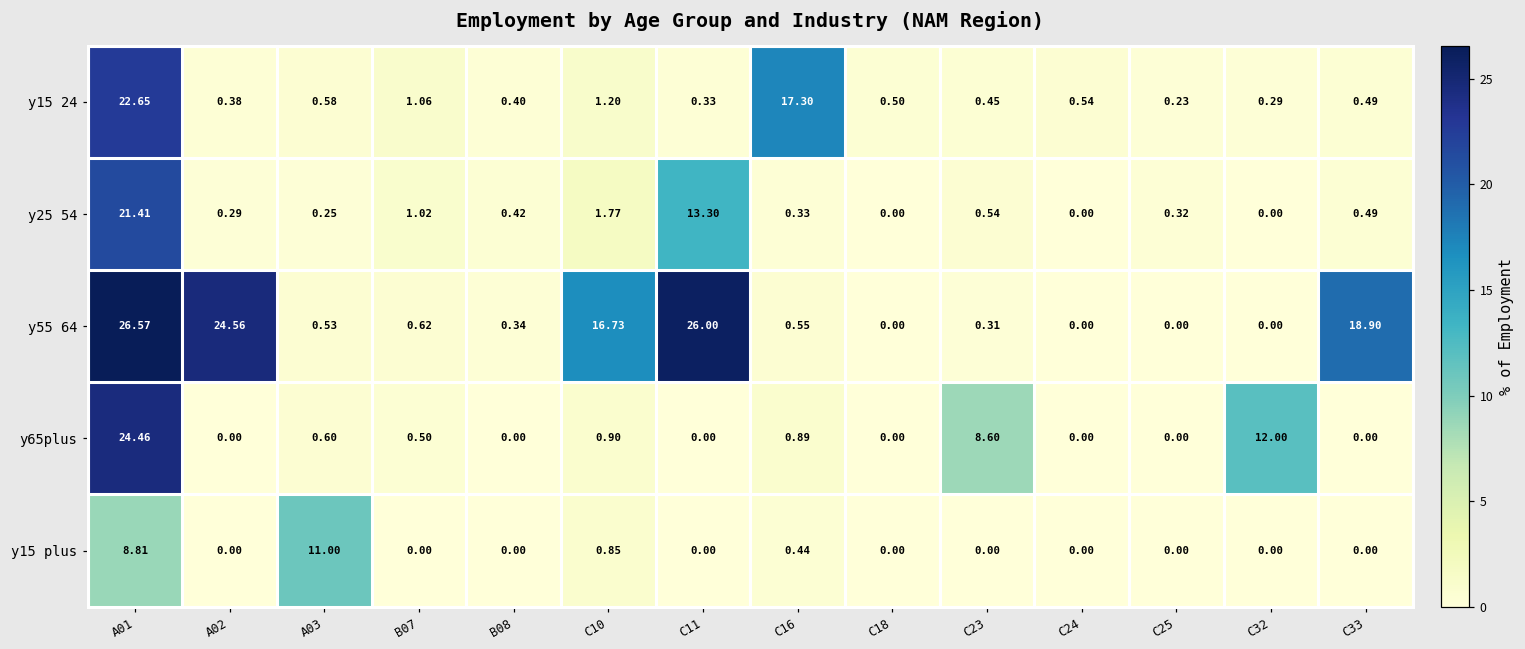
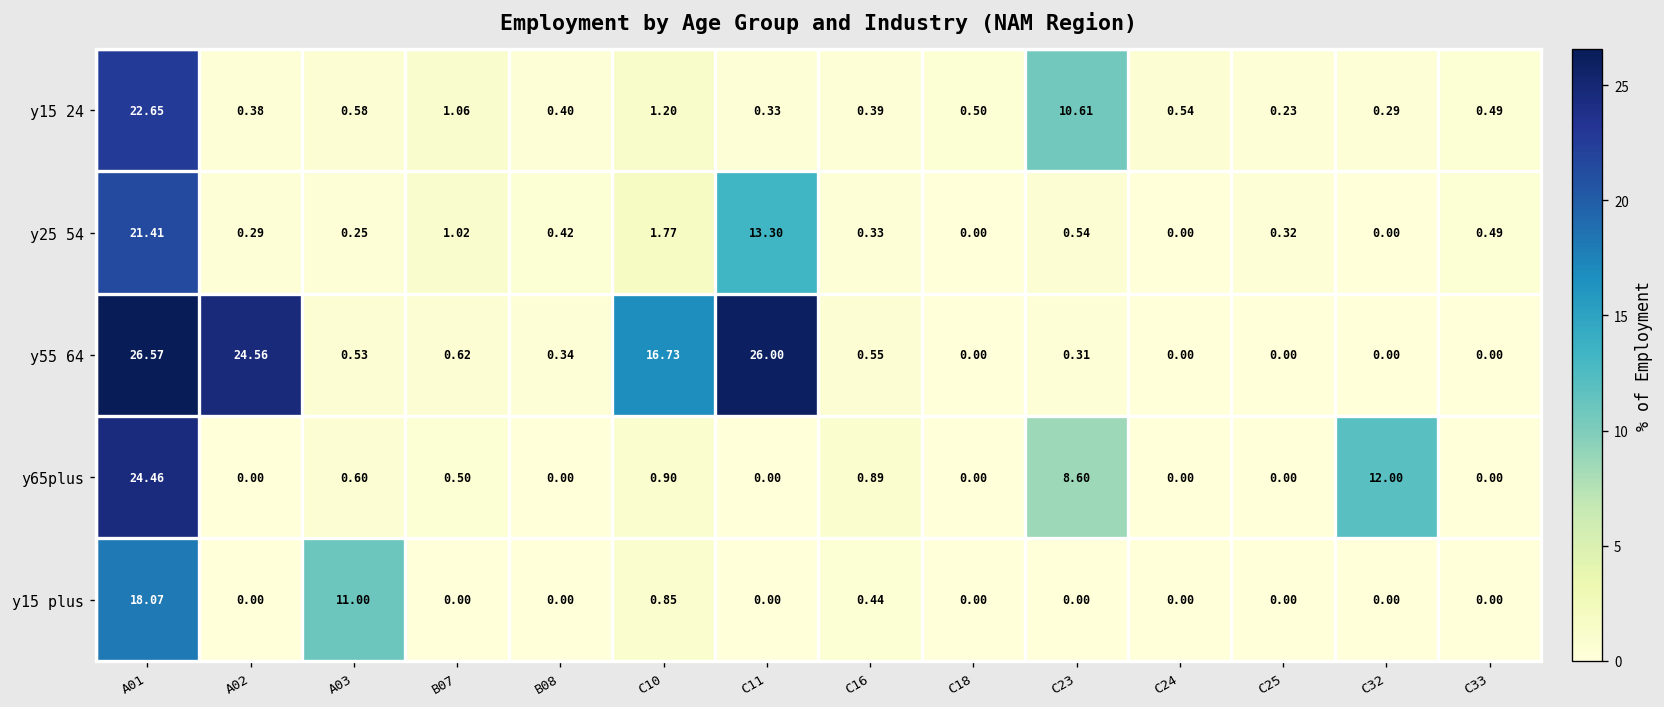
  {
    "y15 24": {
      "A01": 22.65,
      "A02": 0.38,
      "A03": 0.58,
      "B07": 1.06,
      "B08": 0.40,
      "C10": 1.20,
      "C11": 0.33,
-     "C16": 17.30,
+     "C16": 0.39,
      "C18": 0.50,
-     "C23": 0.45,
+     "C23": 10.61,
      "C24": 0.54,
      "C25": 0.23,
      "C32": 0.29,
      "C33": 0.49
    },
    "y25 54": {
      "A01": 21.41,
      "A02": 0.29,
      "A03": 0.25,
      "B07": 1.02,
      "B08": 0.42,
      "C10": 1.77,
      "C11": 13.30,
      "C16": 0.33,
      "C18": 0.00,
      "C23": 0.54,
      "C24": 0.00,
      "C25": 0.32,
      "C32": 0.00,
      "C33": 0.49
    },
    "y55 64": {
      "A01": 26.57,
      "A02": 24.56,
      "A03": 0.53,
      "B07": 0.62,
      "B08": 0.34,
      "C10": 16.73,
      "C11": 26.00,
      "C16": 0.55,
      "C18": 0.00,
      "C23": 0.31,
      "C24": 0.00,
      "C25": 0.00,
      "C32": 0.00,
-     "C33": 18.90
+     "C33": 0.00
    },
    "y65plus": {
      "A01": 24.46,
      "A02": 0.00,
      "A03": 0.60,
      "B07": 0.50,
      "B08": 0.00,
      "C10": 0.90,
      "C11": 0.00,
      "C16": 0.89,
      "C18": 0.00,
      "C23": 8.60,
      "C24": 0.00,
      "C25": 0.00,
      "C32": 12.00,
      "C33": 0.00
    },
    "y15 plus": {
-     "A01": 8.81,
+     "A01": 18.07,
      "A02": 0.00,
      "A03": 11.00,
      "B07": 0.00,
      "B08": 0.00,
      "C10": 0.85,
      "C11": 0.00,
      "C16": 0.44,
      "C18": 0.00,
      "C23": 0.00,
      "C24": 0.00,
      "C25": 0.00,
      "C32": 0.00,
      "C33": 0.00
    }
  }
